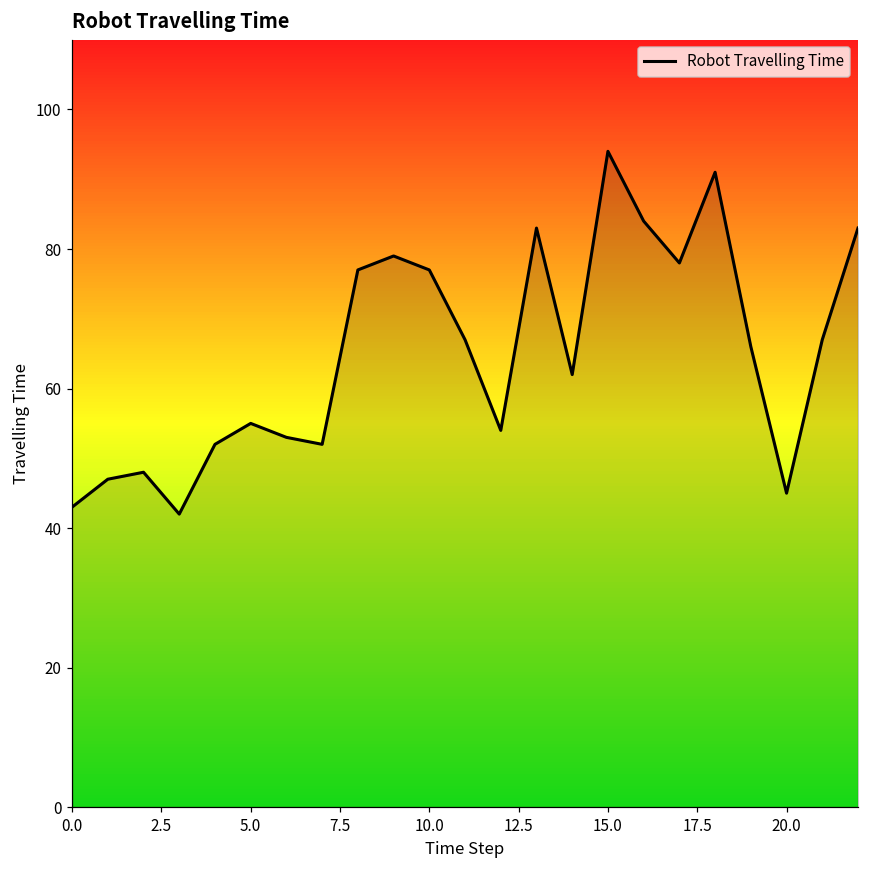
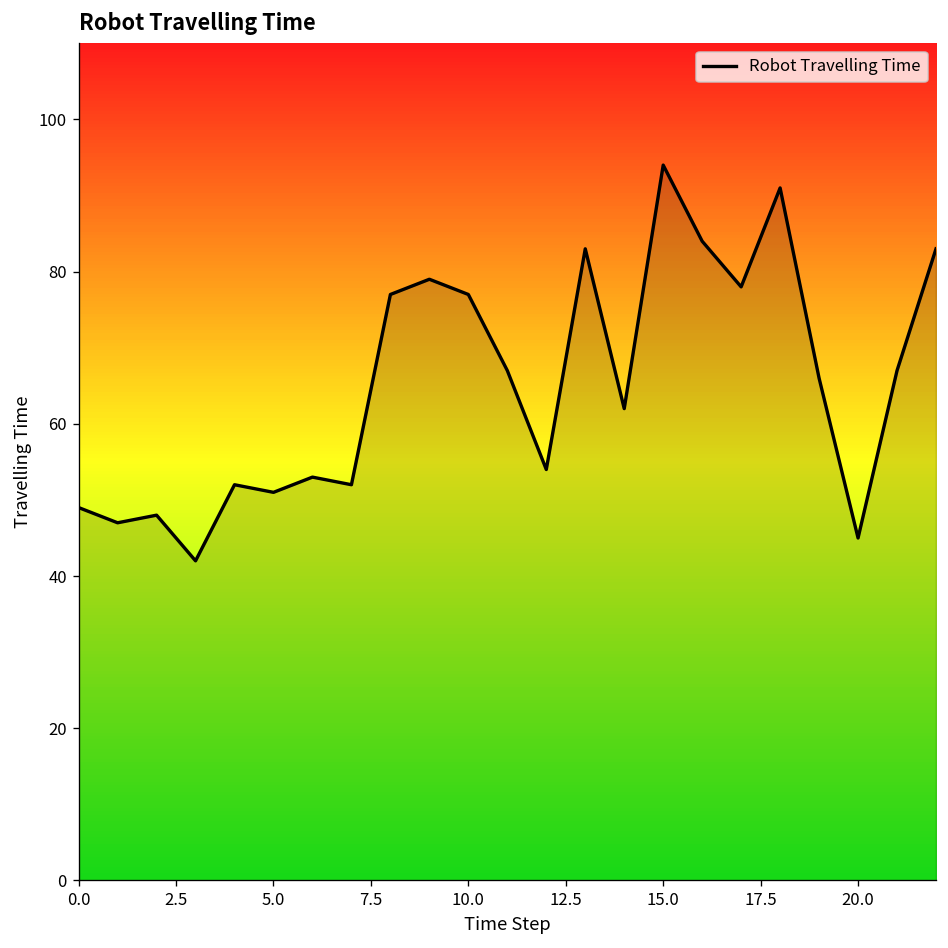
  {
-   "0.0": 43,
-   "5.0": 55,
+   "0.0": 49,
+   "5.0": 51,
    "10.0": 77,
    "15.0": 94,
    "20.0": 45
  }
